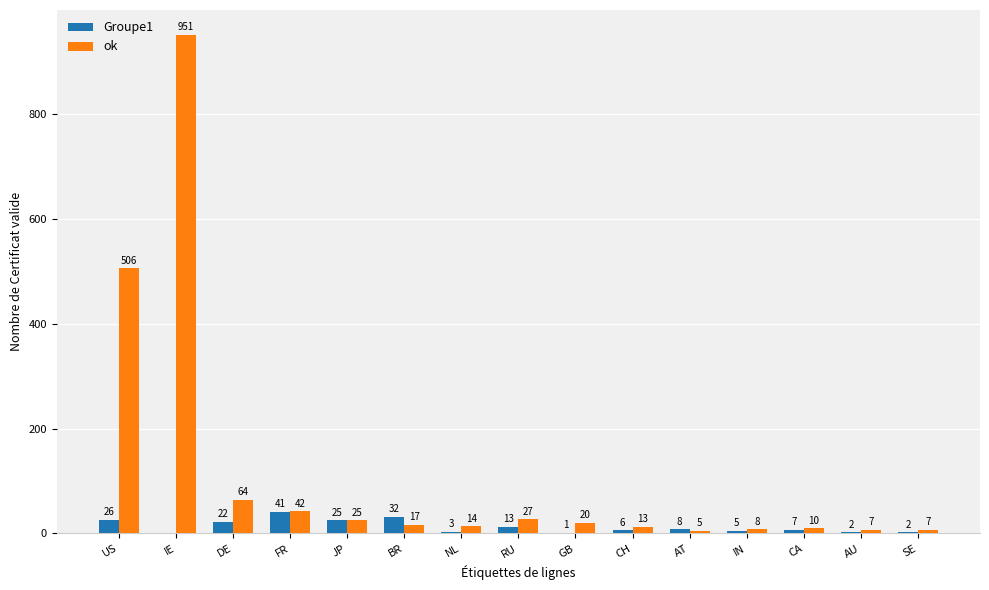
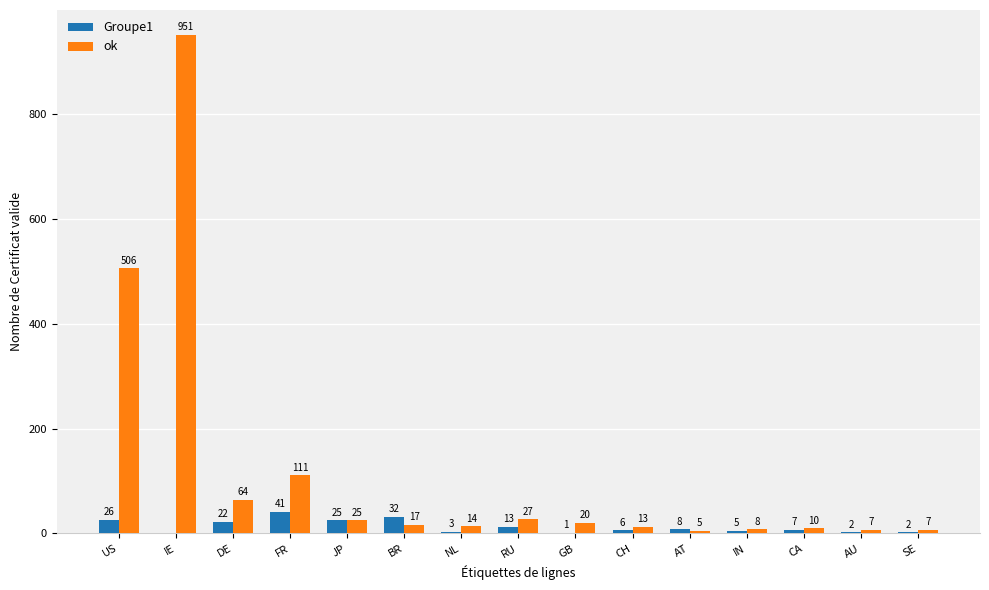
  {
    "Groupe1": {
      "US": 26,
      "DE": 22,
      "FR": 41,
      "JP": 25,
      "BR": 32,
      "NL": 3,
      "RU": 13,
      "GB": 1,
      "CH": 6,
      "AT": 8,
      "IN": 5,
      "CA": 7,
      "AU": 2,
      "SE": 2
    },
    "ok": {
      "US": 506,
      "IE": 951,
      "DE": 64,
-     "FR": 42,
+     "FR": 111,
      "JP": 25,
      "BR": 17,
      "NL": 14,
      "RU": 27,
      "GB": 20,
      "CH": 13,
      "AT": 5,
      "IN": 8,
      "CA": 10,
      "AU": 7,
      "SE": 7
    }
  }
